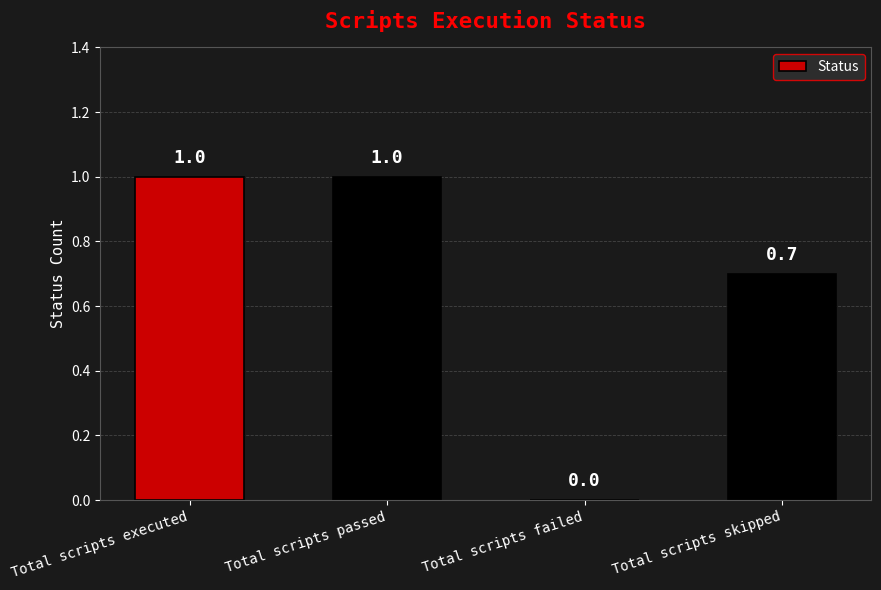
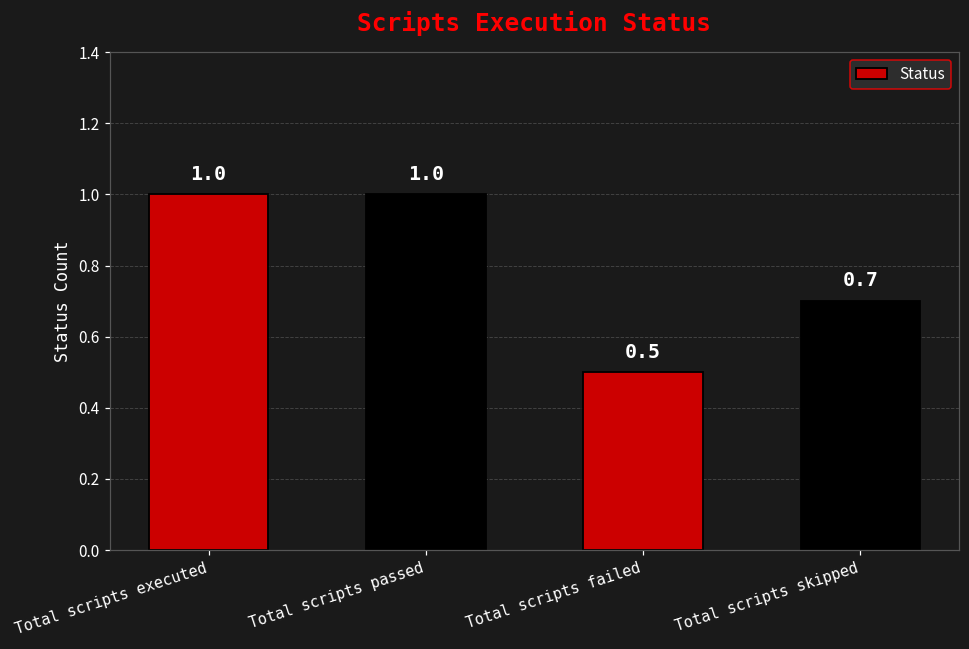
  {
    "Total scripts executed": 1.0,
    "Total scripts passed": 1.0,
-   "Total scripts failed": 0.0,
+   "Total scripts failed": 0.5,
    "Total scripts skipped": 0.7
  }
